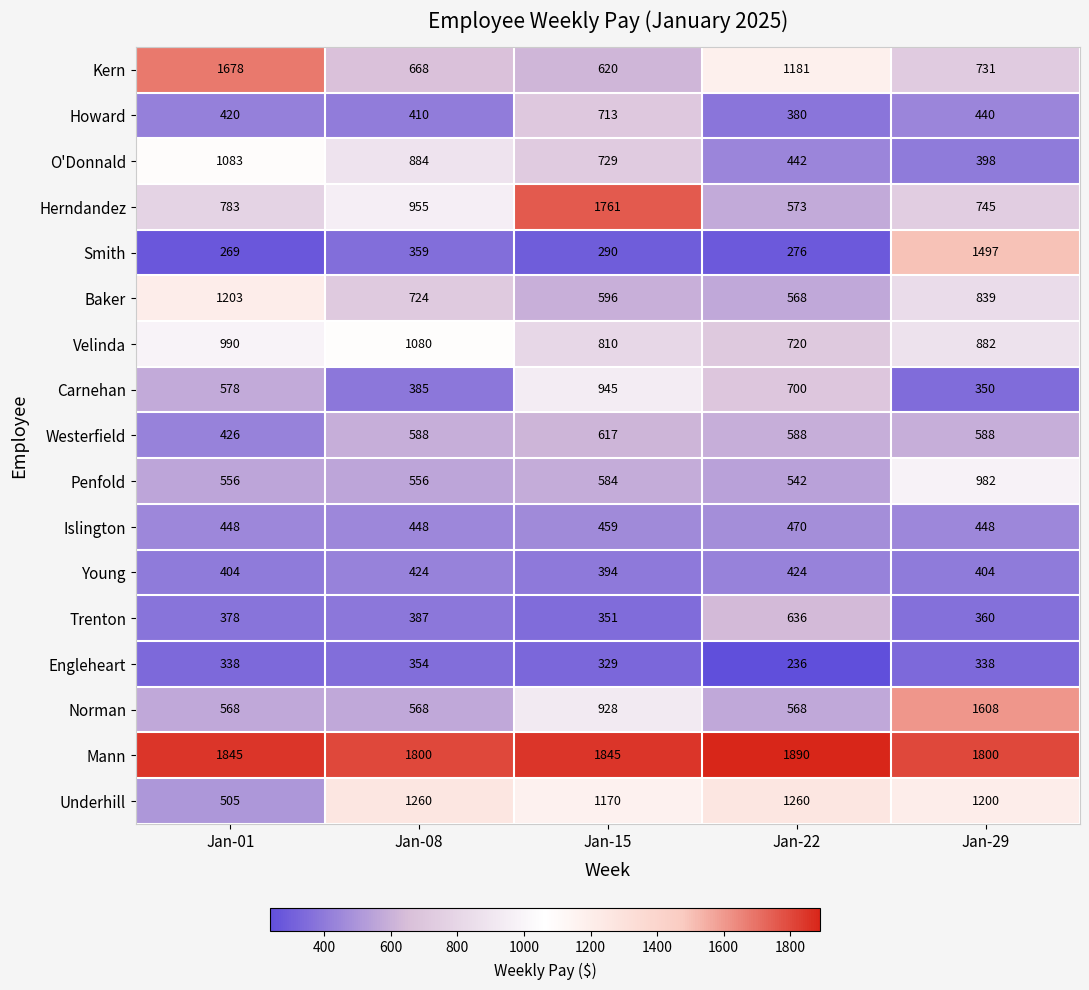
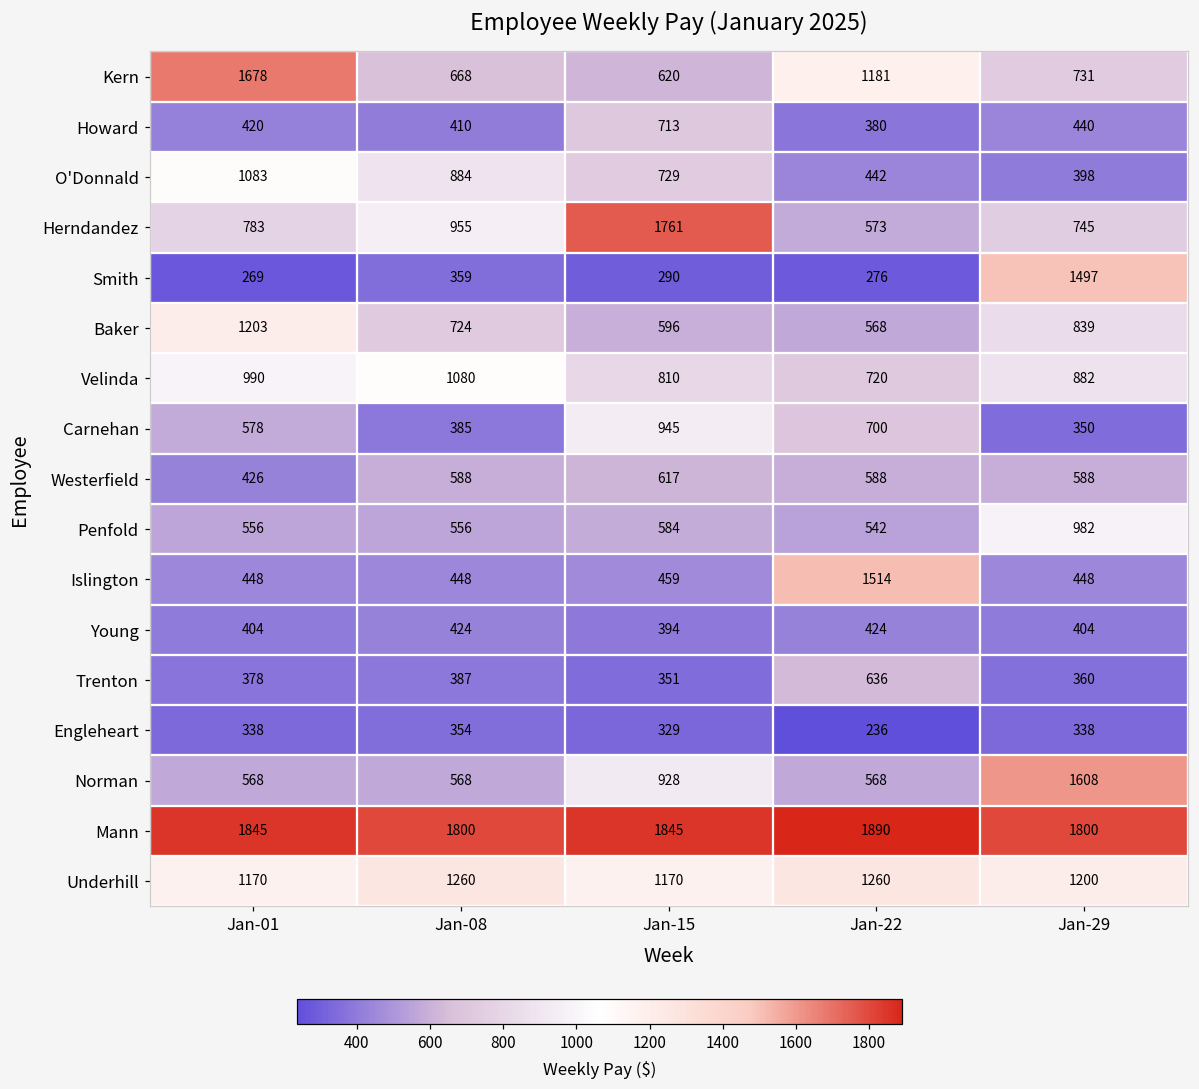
  {
    "Kern": {
      "Jan-01": 1678,
      "Jan-08": 668,
      "Jan-15": 620,
      "Jan-22": 1181,
      "Jan-29": 731
    },
    "Howard": {
      "Jan-01": 420,
      "Jan-08": 410,
      "Jan-15": 713,
      "Jan-22": 380,
      "Jan-29": 440
    },
    "O'Donnald": {
      "Jan-01": 1083,
      "Jan-08": 884,
      "Jan-15": 729,
      "Jan-22": 442,
      "Jan-29": 398
    },
    "Herndandez": {
      "Jan-01": 783,
      "Jan-08": 955,
      "Jan-15": 1761,
      "Jan-22": 573,
      "Jan-29": 745
    },
    "Smith": {
      "Jan-01": 269,
      "Jan-08": 359,
      "Jan-15": 290,
      "Jan-22": 276,
      "Jan-29": 1497
    },
    "Baker": {
      "Jan-01": 1203,
      "Jan-08": 724,
      "Jan-15": 596,
      "Jan-22": 568,
      "Jan-29": 839
    },
    "Velinda": {
      "Jan-01": 990,
      "Jan-08": 1080,
      "Jan-15": 810,
      "Jan-22": 720,
      "Jan-29": 882
    },
    "Carnehan": {
      "Jan-01": 578,
      "Jan-08": 385,
      "Jan-15": 945,
      "Jan-22": 700,
      "Jan-29": 350
    },
    "Westerfield": {
      "Jan-01": 426,
      "Jan-08": 588,
      "Jan-15": 617,
      "Jan-22": 588,
      "Jan-29": 588
    },
    "Penfold": {
      "Jan-01": 556,
      "Jan-08": 556,
      "Jan-15": 584,
      "Jan-22": 542,
      "Jan-29": 982
    },
    "Islington": {
      "Jan-01": 448,
      "Jan-08": 448,
      "Jan-15": 459,
-     "Jan-22": 470,
+     "Jan-22": 1514,
      "Jan-29": 448
    },
    "Young": {
      "Jan-01": 404,
      "Jan-08": 424,
      "Jan-15": 394,
      "Jan-22": 424,
      "Jan-29": 404
    },
    "Trenton": {
      "Jan-01": 378,
      "Jan-08": 387,
      "Jan-15": 351,
      "Jan-22": 636,
      "Jan-29": 360
    },
    "Engleheart": {
      "Jan-01": 338,
      "Jan-08": 354,
      "Jan-15": 329,
      "Jan-22": 236,
      "Jan-29": 338
    },
    "Norman": {
      "Jan-01": 568,
      "Jan-08": 568,
      "Jan-15": 928,
      "Jan-22": 568,
      "Jan-29": 1608
    },
    "Mann": {
      "Jan-01": 1845,
      "Jan-08": 1800,
      "Jan-15": 1845,
      "Jan-22": 1890,
      "Jan-29": 1800
    },
    "Underhill": {
-     "Jan-01": 505,
+     "Jan-01": 1170,
      "Jan-08": 1260,
      "Jan-15": 1170,
      "Jan-22": 1260,
      "Jan-29": 1200
    }
  }
